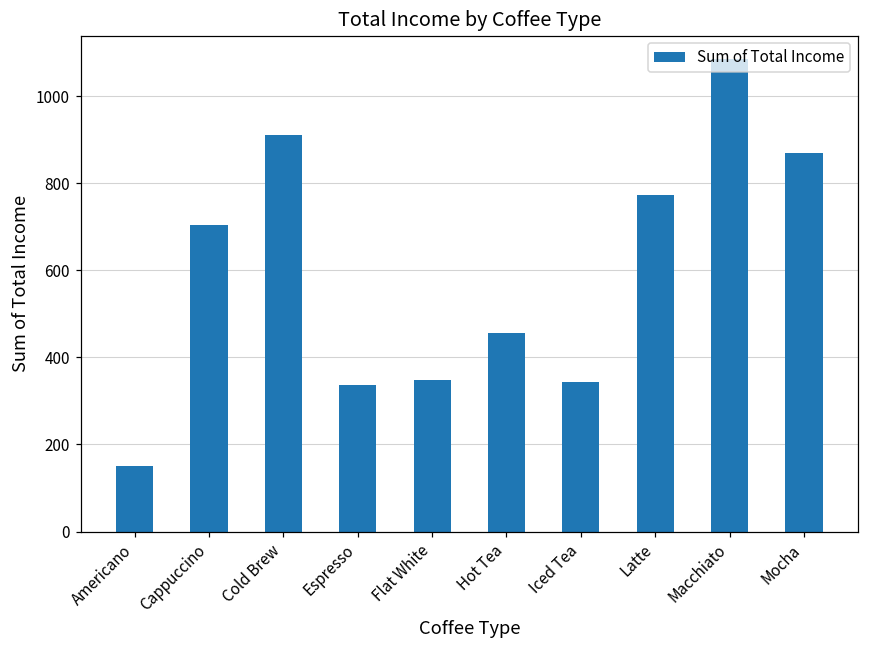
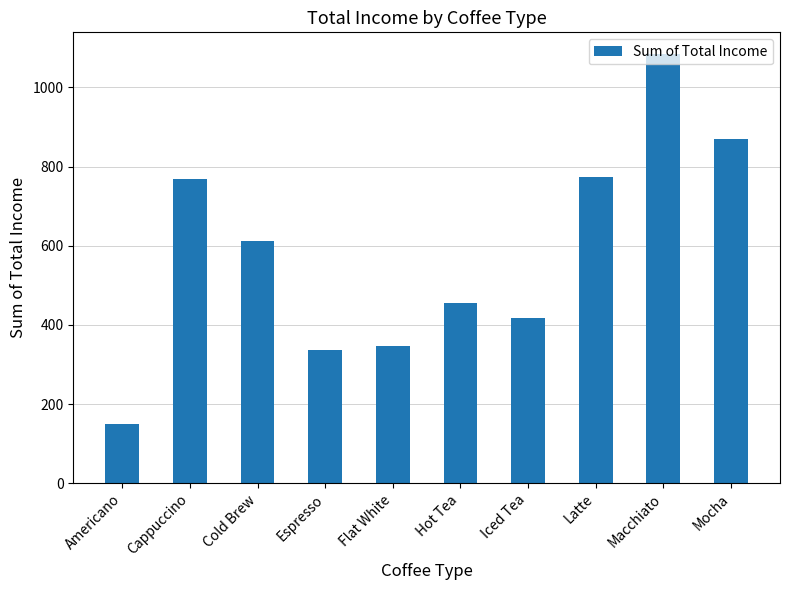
  {
    "Americano": 150,
-   "Cappuccino": 700,
-   "Cold Brew": 910,
+   "Cappuccino": 770,
+   "Cold Brew": 610,
    "Espresso": 340,
    "Flat White": 350,
    "Hot Tea": 460,
-   "Iced Tea": 340,
+   "Iced Tea": 420,
    "Latte": 770,
    "Mocha": 870
  }
